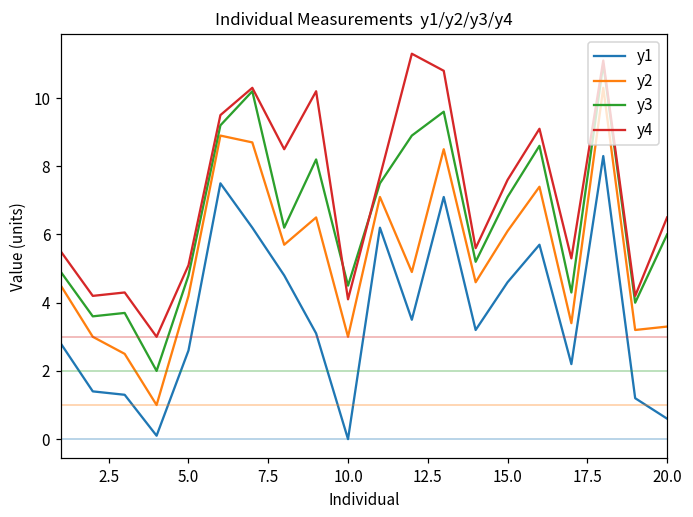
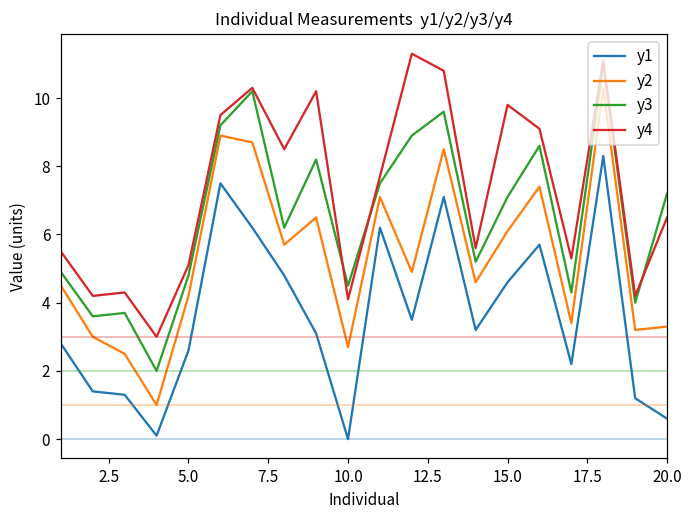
  {
    "y1": {
      "5.0": 2.6,
      "10.0": 0.0,
      "15.0": 4.6,
      "20.0": 0.6
    },
    "y2": {
      "5.0": 4.2,
-     "10.0": 3.0,
+     "10.0": 2.7,
      "15.0": 6.1,
      "20.0": 3.3
    },
    "y3": {
      "5.0": 4.8,
      "10.0": 4.5,
      "15.0": 7.1,
-     "20.0": 6.0
+     "20.0": 7.2
    },
    "y4": {
      "5.0": 5.1,
      "10.0": 4.1,
-     "15.0": 7.6,
+     "15.0": 9.8,
      "20.0": 6.5
    }
  }
